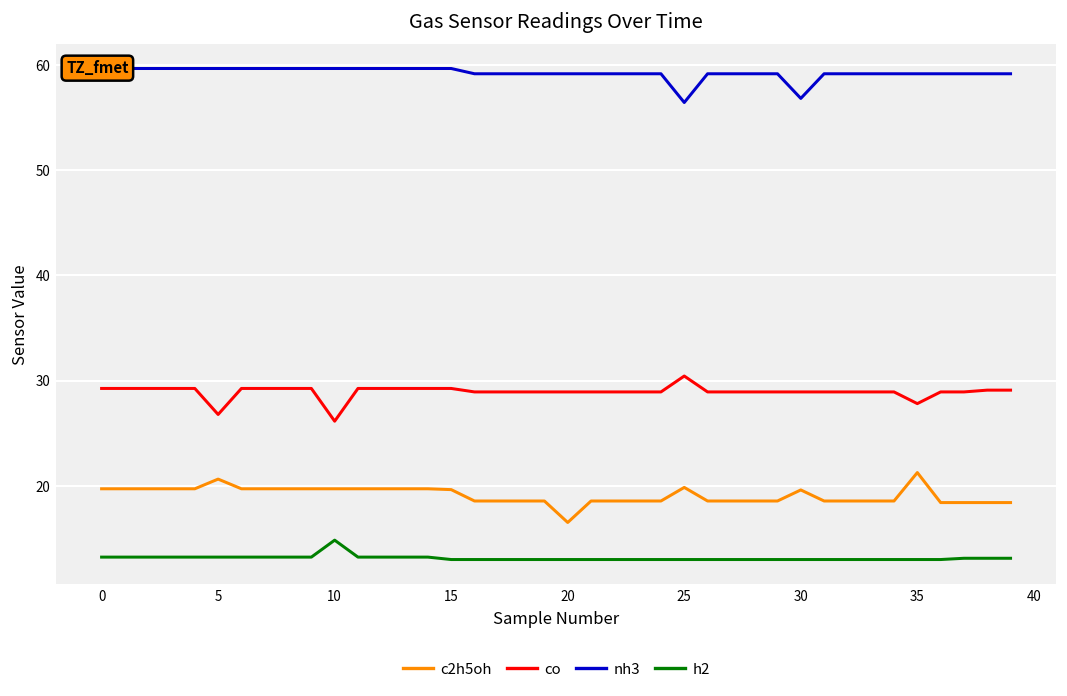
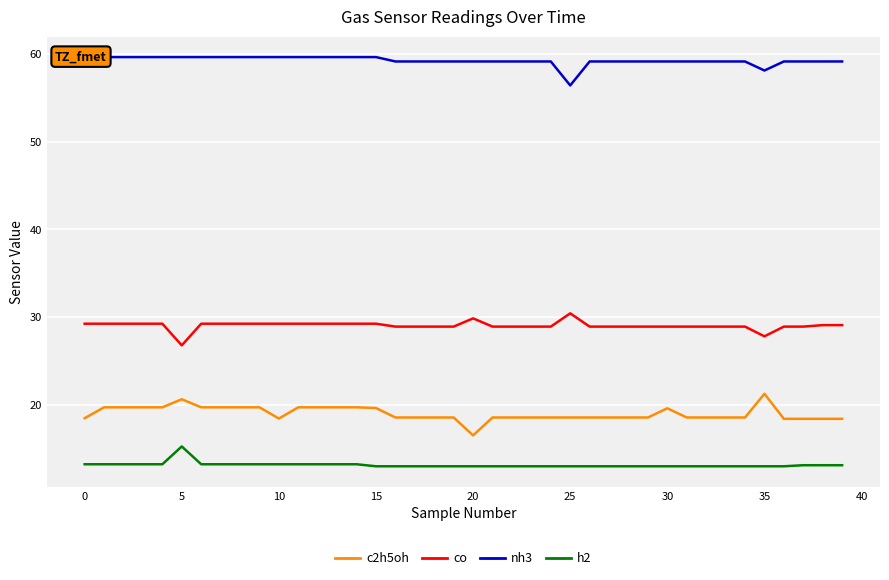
  {
    "c2h5oh": {
-     "0": 20,
+     "0": 18,
      "5": 21,
-     "10": 20,
+     "10": 18,
      "15": 20,
      "20": 17,
-     "25": 20,
+     "25": 19,
      "30": 20,
      "35": 21
    },
    "co": {
      "0": 29,
      "5": 27,
-     "10": 26,
+     "10": 29,
      "15": 29,
-     "20": 29,
+     "20": 30,
      "25": 30,
      "30": 29,
      "35": 28
    },
    "nh3": {
      "5": 60,
      "10": 60,
      "15": 60,
      "20": 59,
      "25": 56,
-     "30": 57,
-     "35": 59
+     "30": 59,
+     "35": 58
    },
    "h2": {
      "0": 13,
-     "5": 13,
-     "10": 15,
+     "5": 15,
+     "10": 13,
      "15": 13,
      "20": 13,
      "25": 13,
      "30": 13,
      "35": 13
    }
  }
